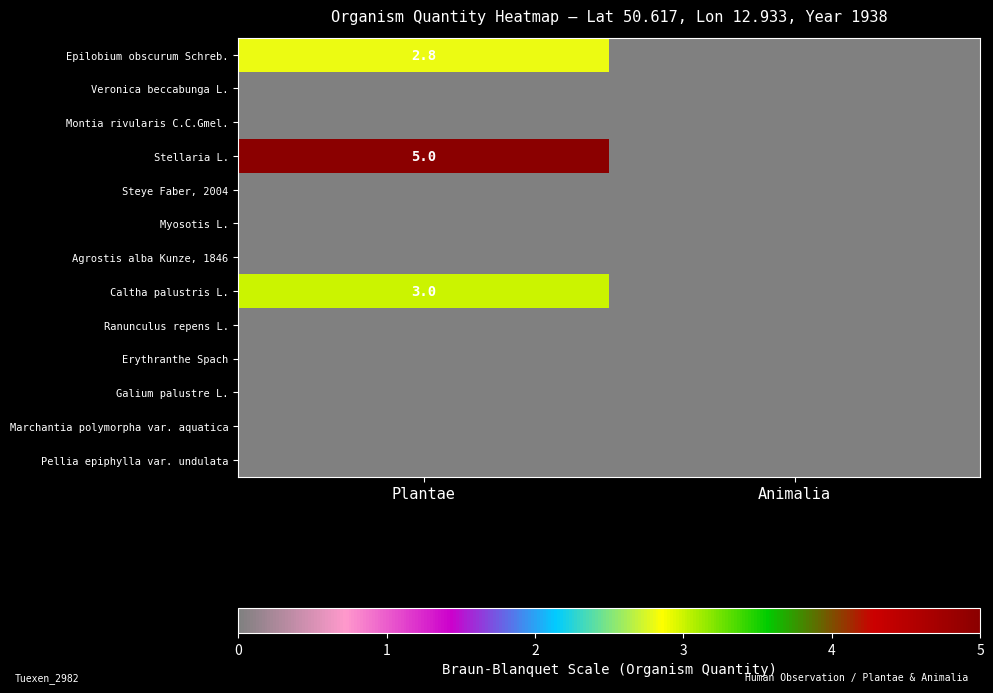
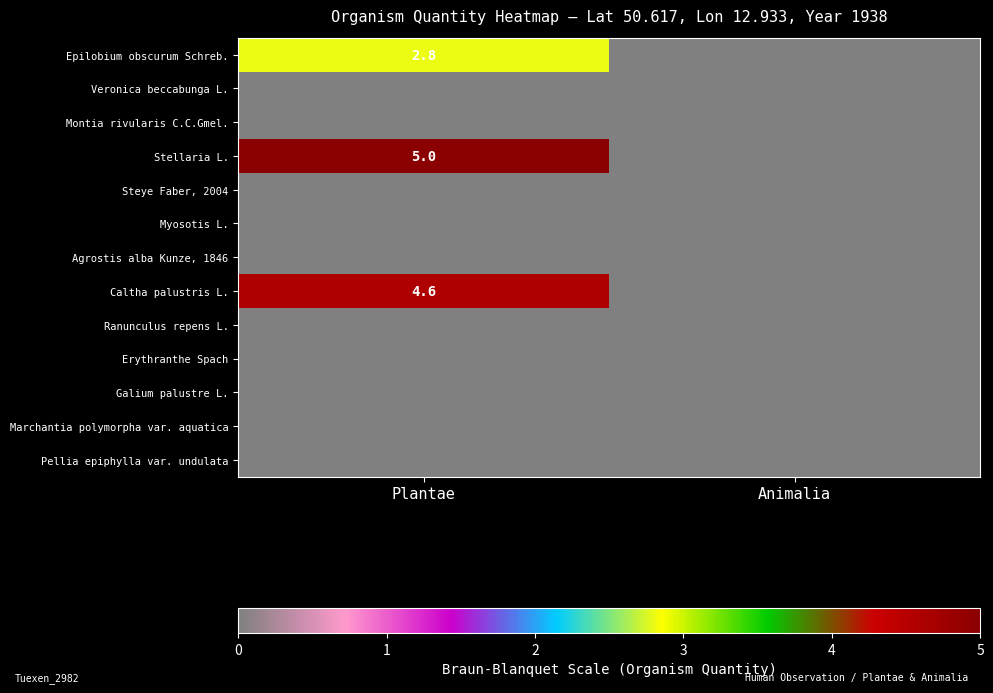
  {
    "Epilobium obscurum Schreb.": {
      "Plantae": 2.8
    },
    "Stellaria L.": {
      "Plantae": 5.0
    },
    "Caltha palustris L.": {
-     "Plantae": 3.0
+     "Plantae": 4.6
    }
  }
